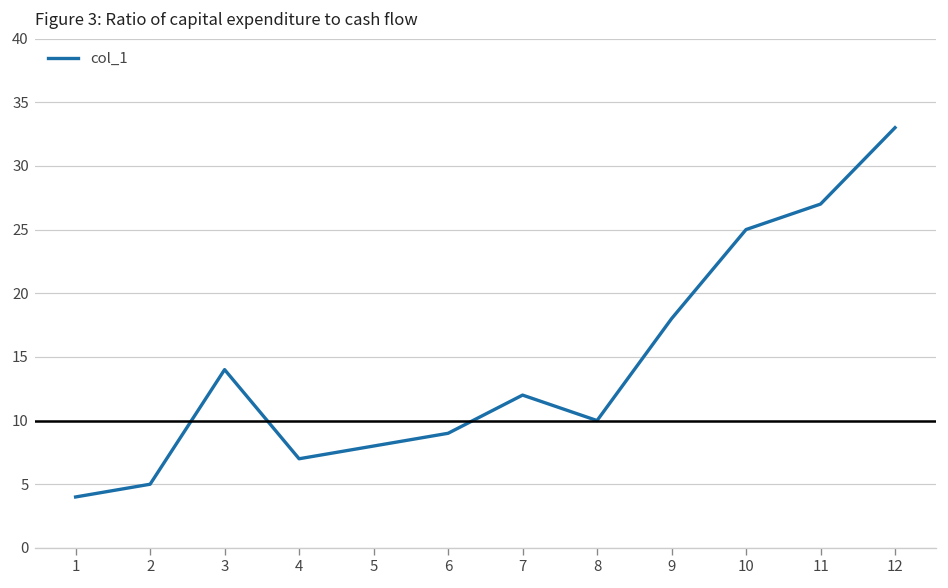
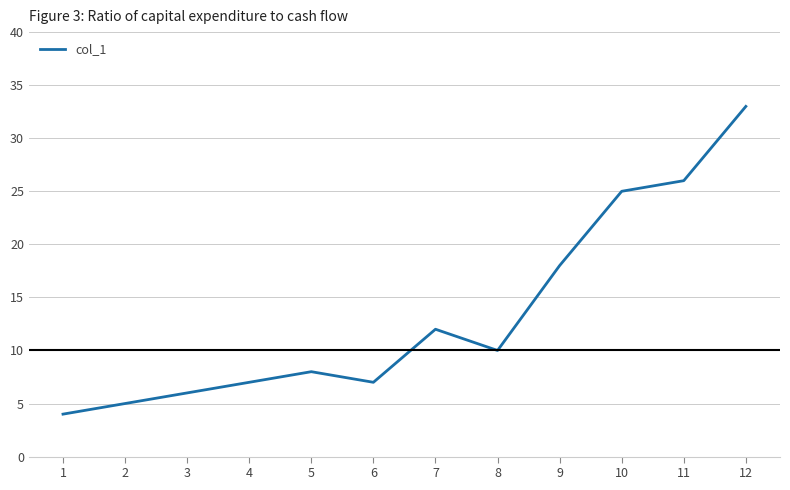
  {
    "1": 4,
    "2": 5,
-   "3": 14,
+   "3": 6,
    "4": 7,
    "5": 8,
-   "6": 9,
+   "6": 7,
    "7": 12,
    "8": 10,
    "9": 18,
    "10": 25,
-   "11": 27,
+   "11": 26,
    "12": 33
  }
